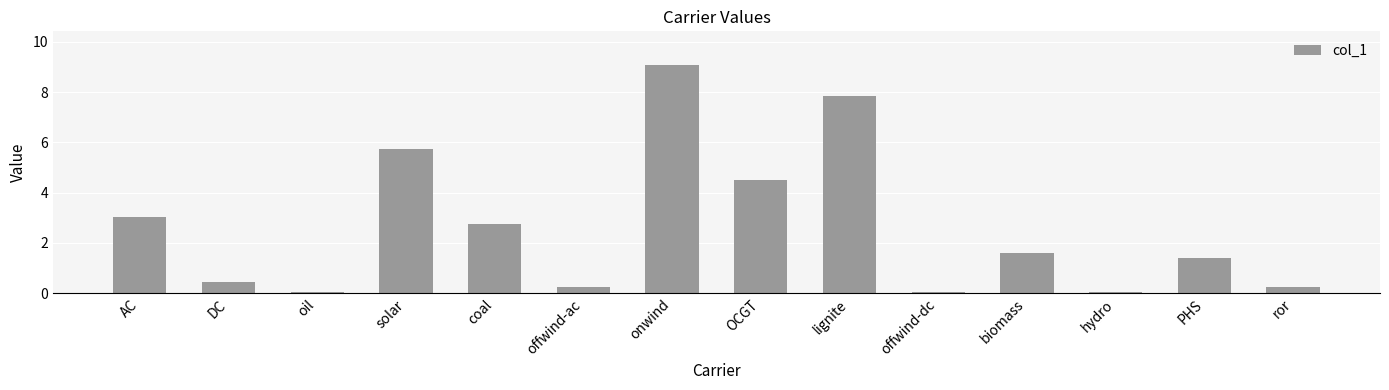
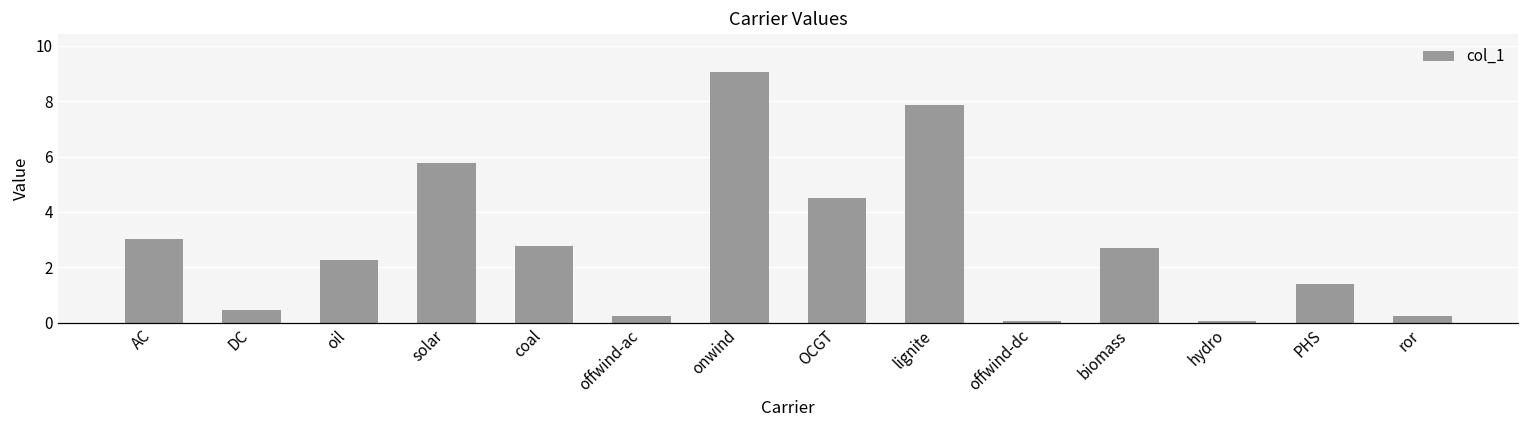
  {
    "AC": 3.0,
    "DC": 0.4,
-   "oil": 0.0,
+   "oil": 2.3,
    "solar": 5.8,
    "coal": 2.8,
    "offwind-ac": 0.2,
    "onwind": 9.1,
    "OCGT": 4.5,
    "lignite": 7.9,
-   "biomass": 1.6,
+   "biomass": 2.7,
    "PHS": 1.4,
    "ror": 0.2
  }
